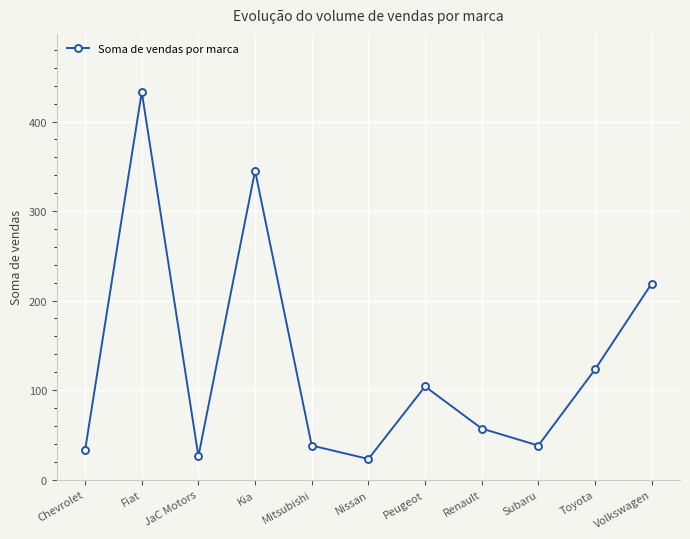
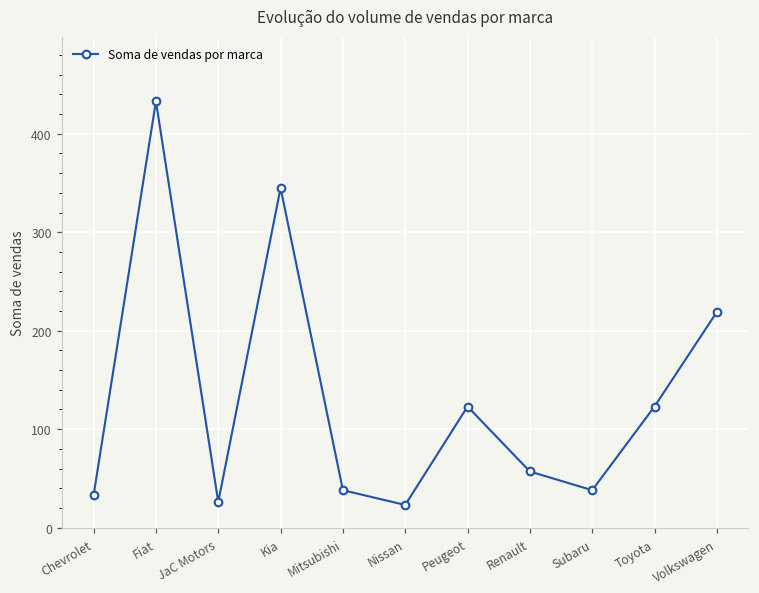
  {
    "Chevrolet": 30,
    "Fiat": 430,
    "JaC Motors": 30,
    "Kia": 350,
    "Mitsubishi": 40,
    "Nissan": 20,
-   "Peugeot": 100,
+   "Peugeot": 120,
    "Renault": 60,
    "Subaru": 40,
    "Toyota": 120,
    "Volkswagen": 220
  }
